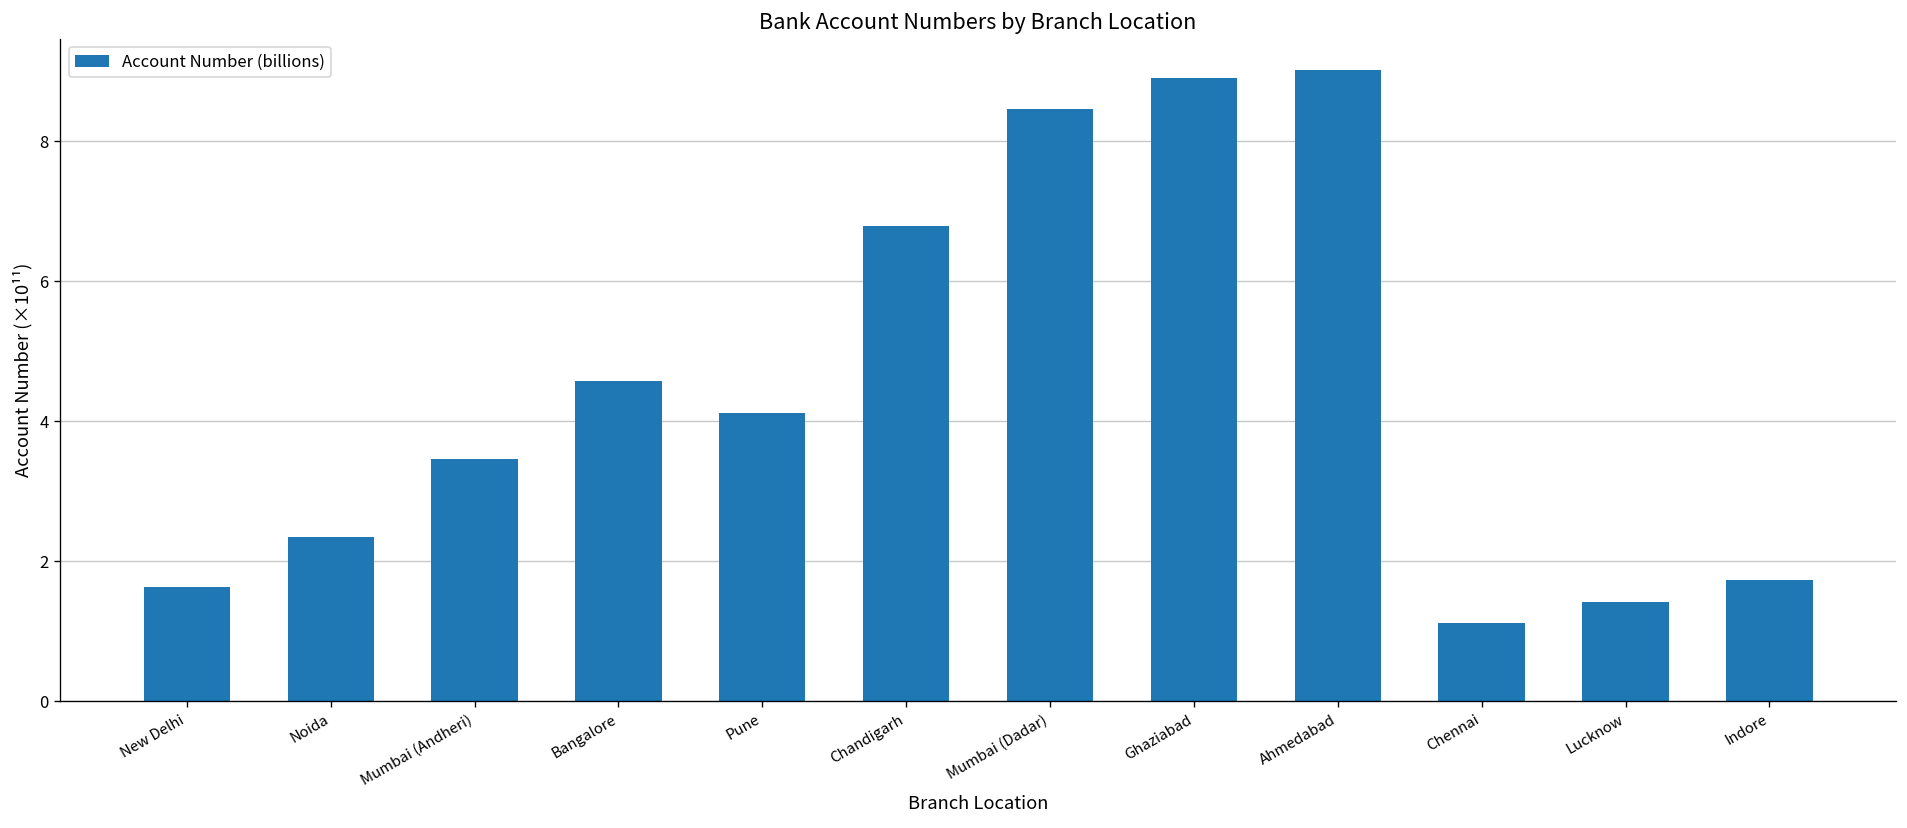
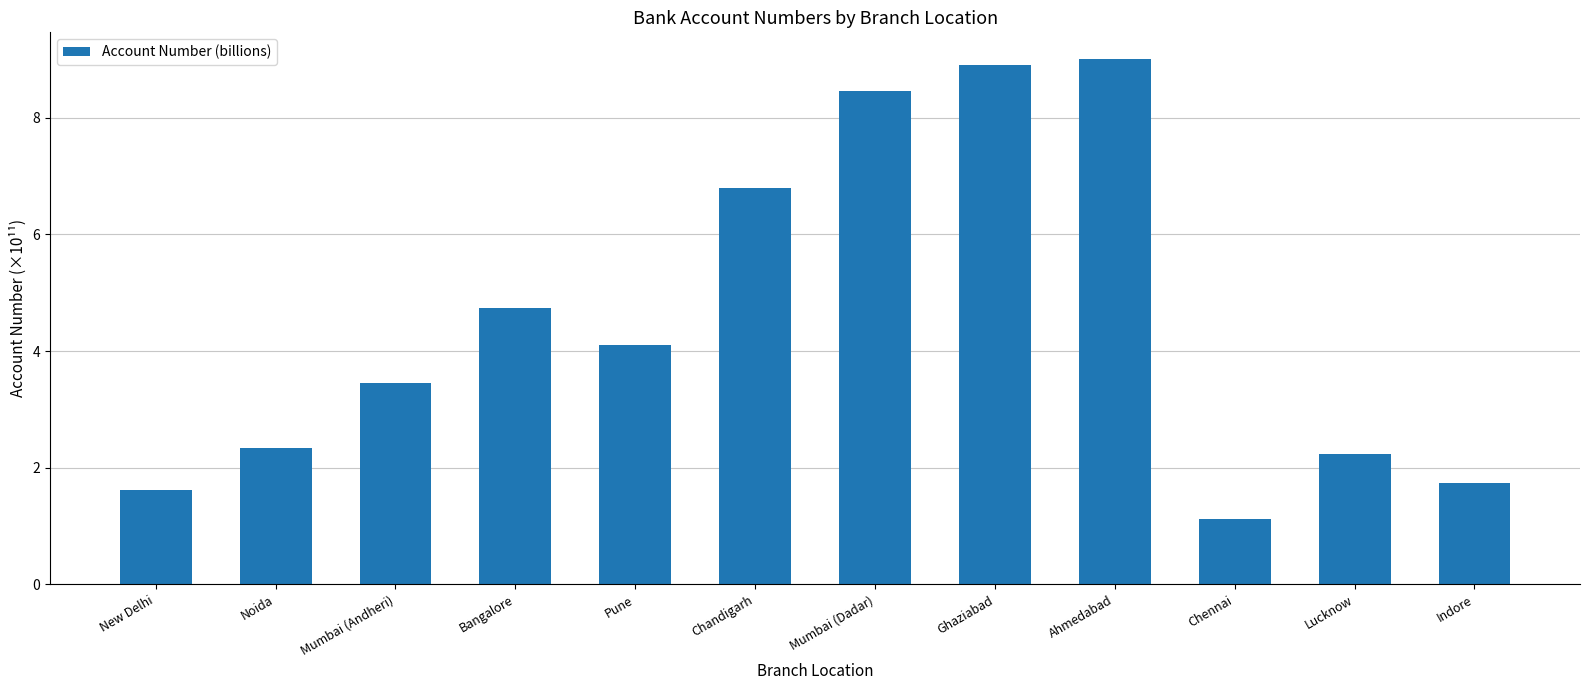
  {
    "New Delhi": 1.6,
    "Noida": 2.3,
    "Mumbai (Andheri)": 3.5,
-   "Bangalore": 4.6,
+   "Bangalore": 4.7,
    "Pune": 4.1,
    "Chandigarh": 6.8,
    "Mumbai (Dadar)": 8.5,
    "Ghaziabad": 8.9,
    "Ahmedabad": 9.0,
    "Chennai": 1.1,
-   "Lucknow": 1.4,
+   "Lucknow": 2.2,
    "Indore": 1.7
  }
